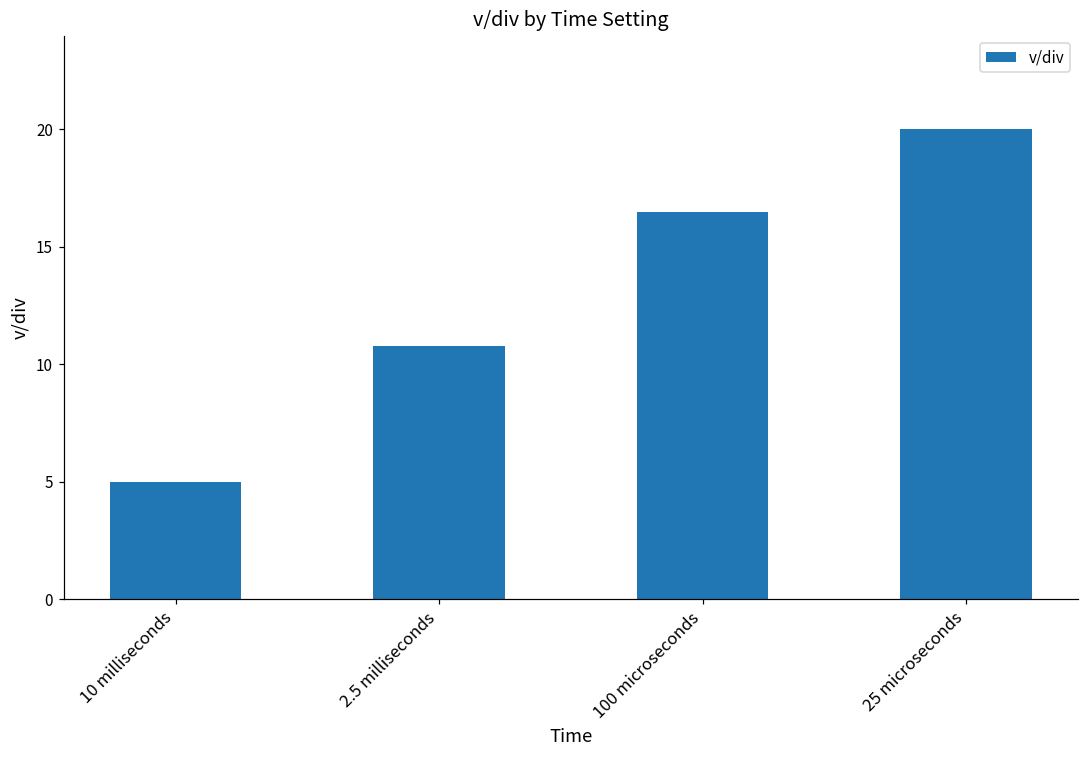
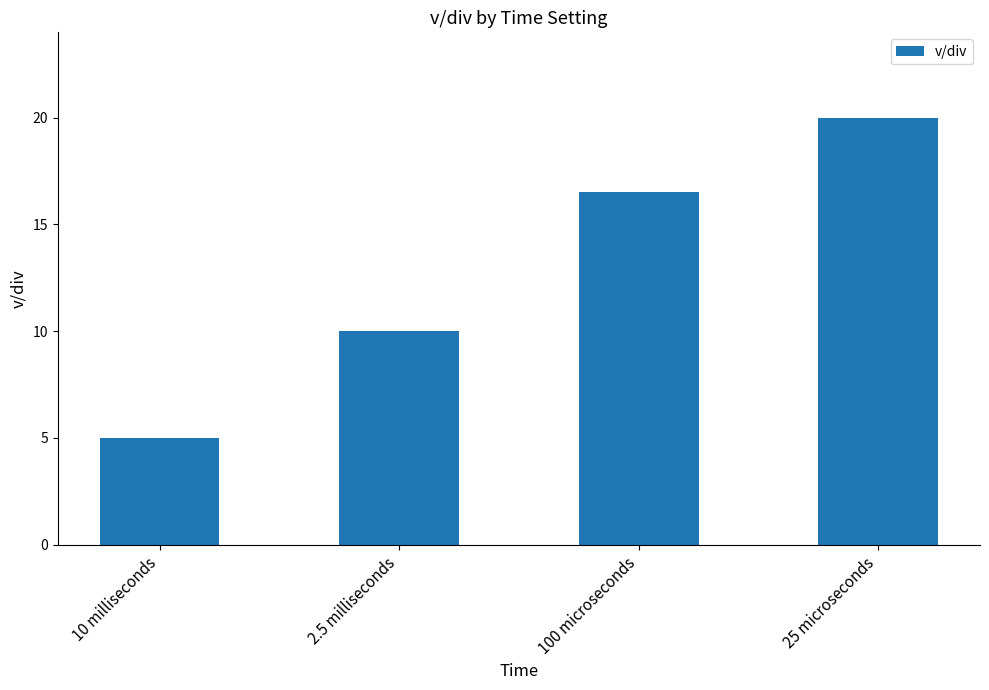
  {
    "10 milliseconds": 5.0,
-   "2.5 milliseconds": 10.8,
+   "2.5 milliseconds": 10.0,
    "100 microseconds": 16.5,
    "25 microseconds": 20.0
  }
